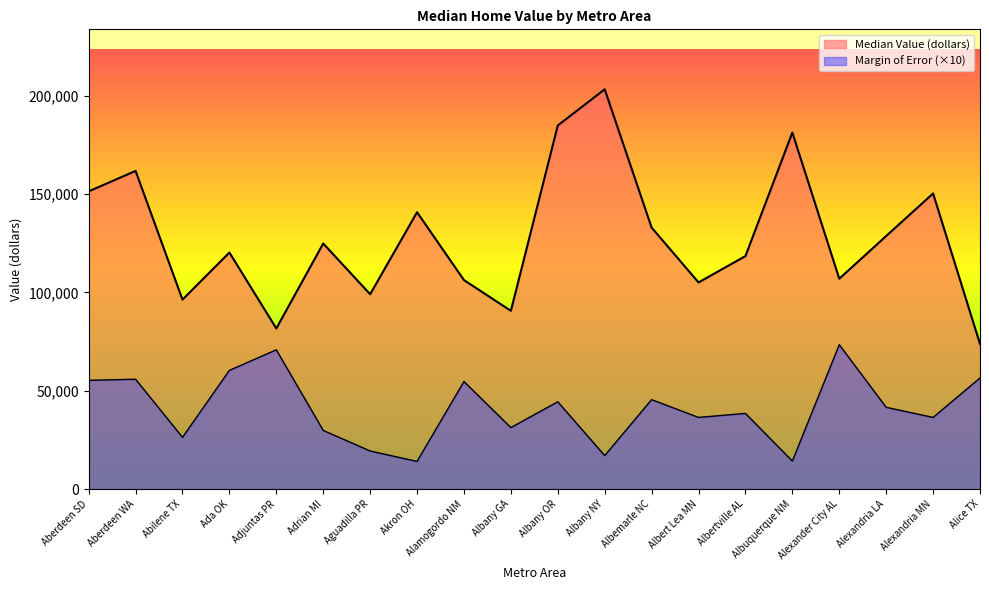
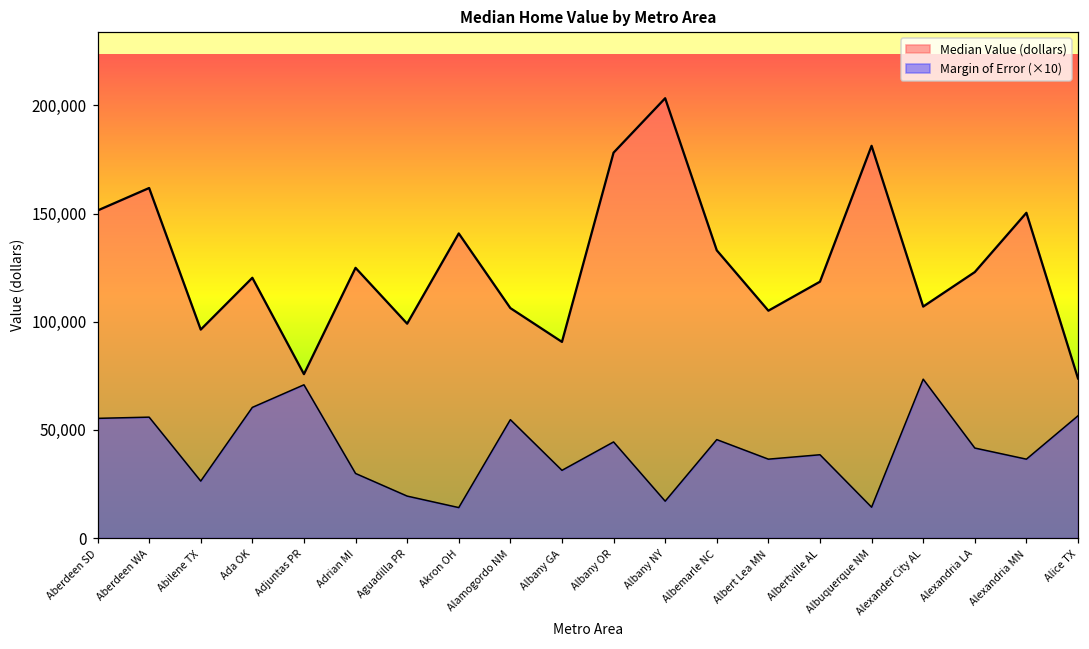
  {
    "Median Value (dollars)": {
      "Aberdeen SD": "151,000",
      "Aberdeen WA": "162,000",
      "Abilene TX": "96,000",
      "Ada OK": "120,000",
-     "Adjuntas PR": "82,000",
+     "Adjuntas PR": "76,000",
      "Adrian MI": "125,000",
      "Aguadilla PR": "99,000",
      "Akron OH": "141,000",
      "Alamogordo NM": "106,000",
      "Albany GA": "91,000",
-     "Albany OR": "185,000",
+     "Albany OR": "178,000",
      "Albany NY": "203,000",
      "Albemarle NC": "133,000",
      "Albert Lea MN": "105,000",
      "Albertville AL": "119,000",
      "Albuquerque NM": "181,000",
      "Alexander City AL": "107,000",
-     "Alexandria LA": "129,000",
+     "Alexandria LA": "123,000",
      "Alexandria MN": "150,000",
      "Alice TX": "74,000"
    },
    "Margin of Error (×10)": {
      "Aberdeen SD": "55,000",
      "Aberdeen WA": "56,000",
      "Abilene TX": "26,000",
      "Ada OK": "60,000",
      "Adjuntas PR": "71,000",
      "Adrian MI": "30,000",
      "Aguadilla PR": "19,000",
      "Akron OH": "14,000",
      "Alamogordo NM": "55,000",
      "Albany GA": "31,000",
      "Albany OR": "44,000",
      "Albany NY": "17,000",
      "Albemarle NC": "46,000",
      "Albert Lea MN": "36,000",
      "Albertville AL": "39,000",
      "Albuquerque NM": "14,000",
      "Alexander City AL": "73,000",
      "Alexandria LA": "42,000",
      "Alexandria MN": "36,000",
      "Alice TX": "57,000"
    }
  }
